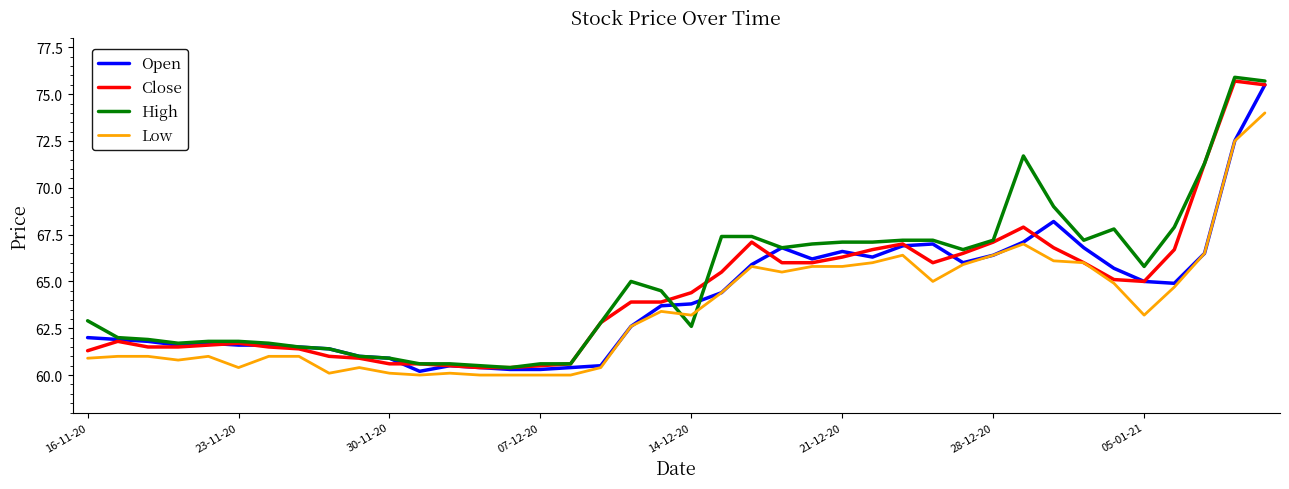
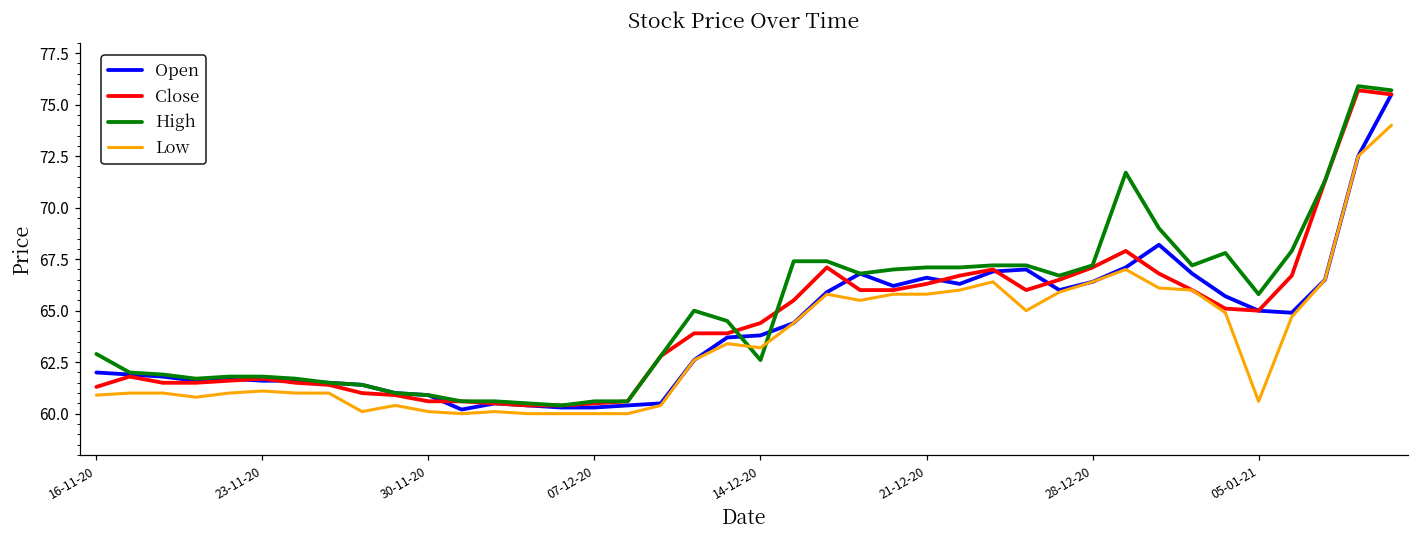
  {
    "Open": {
      "16-11-20": 62.0,
      "07-12-20": 60.3,
      "14-12-20": 63.8,
      "21-12-20": 66.6
    },
    "Close": {
      "16-11-20": 61.3,
      "30-11-20": 60.6,
      "14-12-20": 64.4,
      "21-12-20": 66.3
    },
    "High": {
      "16-11-20": 62.9,
      "14-12-20": 62.6,
      "21-12-20": 67.1,
      "05-01-21": 65.8
    },
    "Low": {
      "16-11-20": 60.9,
-     "23-11-20": 60.4,
+     "23-11-20": 61.1,
      "30-11-20": 60.1,
      "07-12-20": 60.0,
      "14-12-20": 63.2,
      "21-12-20": 65.8,
-     "05-01-21": 63.2
+     "05-01-21": 60.6
    }
  }
